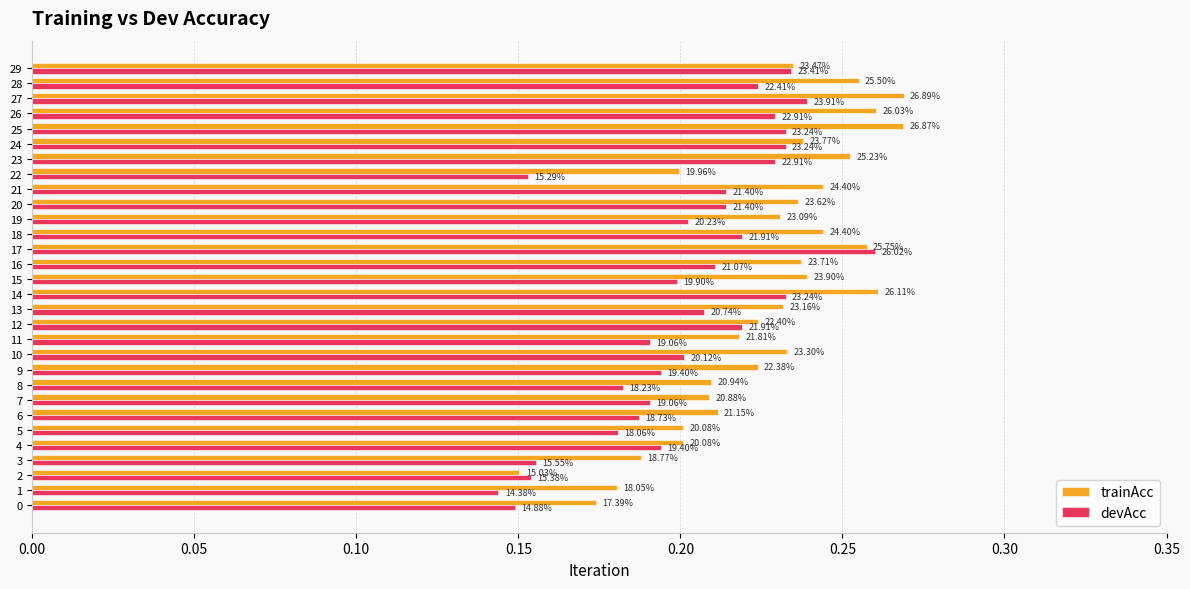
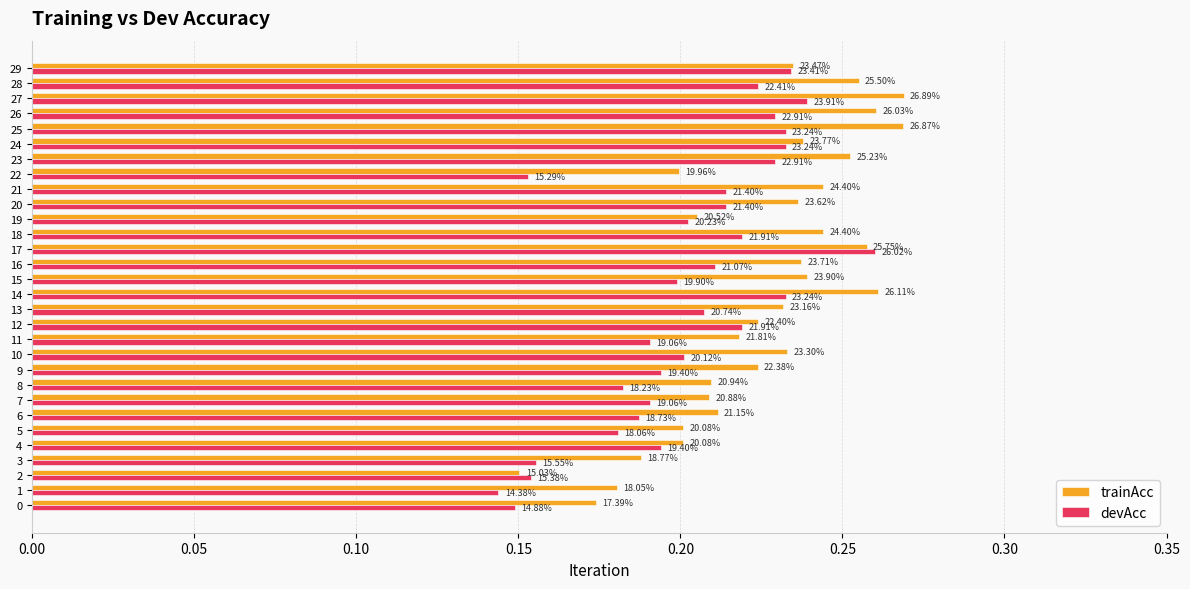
  {
    "trainAcc": {
      "28": "25.50%",
      "27": "26.89%",
      "26": "26.03%",
      "25": "26.87%",
      "23": "25.23%",
      "22": "19.96%",
      "21": "24.40%",
      "20": "23.62%",
-     "19": "23.09%",
+     "19": "20.52%",
      "18": "24.40%",
      "16": "23.71%",
      "15": "23.90%",
      "14": "26.11%",
      "13": "23.16%",
      "11": "21.81%",
      "10": "23.30%",
      "9": "22.38%",
      "8": "20.94%",
      "7": "20.88%",
      "6": "21.15%",
      "5": "20.08%",
      "4": "20.08%",
      "3": "18.77%",
      "1": "18.05%",
      "0": "17.39%"
    },
    "devAcc": {
      "28": "22.41%",
      "27": "23.91%",
      "26": "22.91%",
      "25": "23.24%",
      "23": "22.91%",
      "22": "15.29%",
      "21": "21.40%",
      "20": "21.40%",
      "18": "21.91%",
      "16": "21.07%",
      "15": "19.90%",
      "14": "23.24%",
      "13": "20.74%",
      "11": "19.06%",
      "10": "20.12%",
      "9": "19.40%",
      "8": "18.23%",
      "7": "19.06%",
      "6": "18.73%",
      "5": "18.06%",
      "4": "19.40%",
      "3": "15.55%",
      "1": "14.38%",
      "0": "14.88%"
    }
  }
